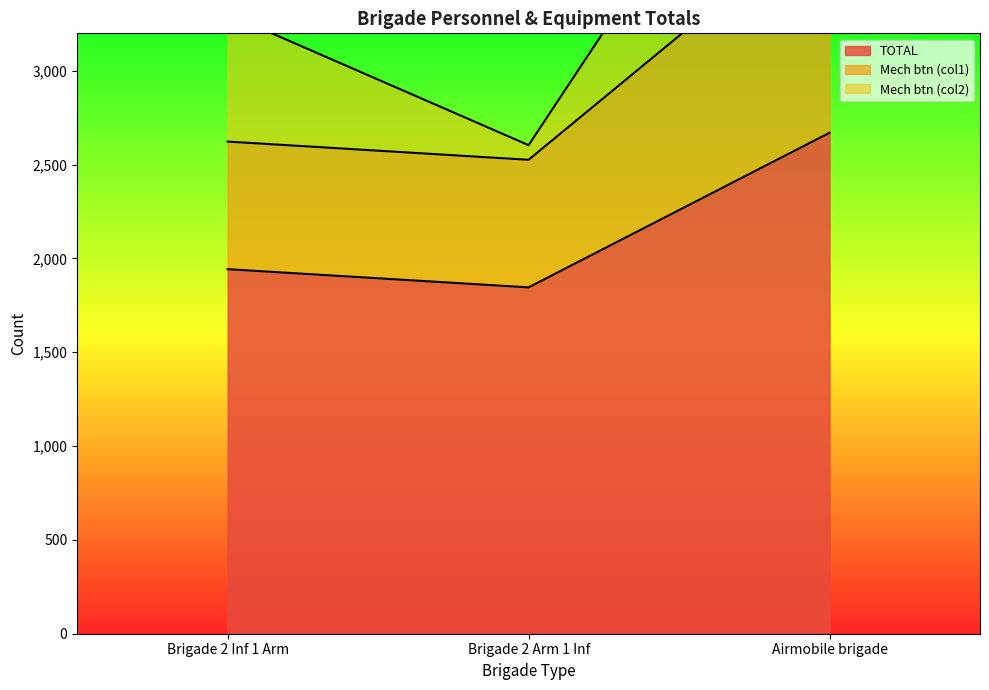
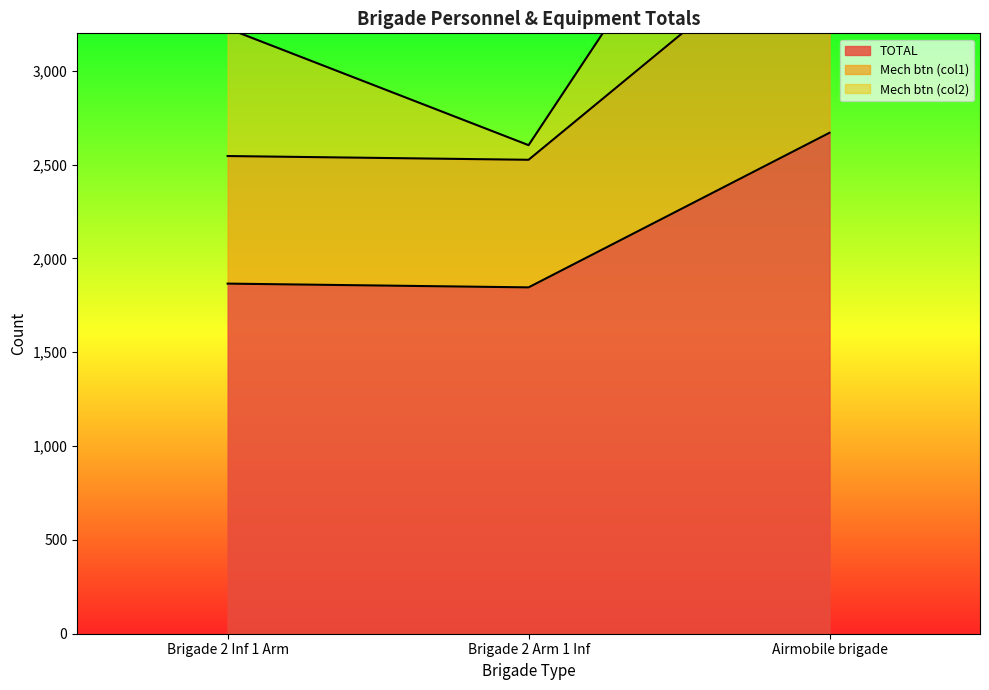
  {
    "TOTAL": {
-     "Brigade 2 Inf 1 Arm": "1,940",
+     "Brigade 2 Inf 1 Arm": "1,870",
      "Brigade 2 Arm 1 Inf": "1,850",
      "Airmobile brigade": "2,670"
    }
  }
